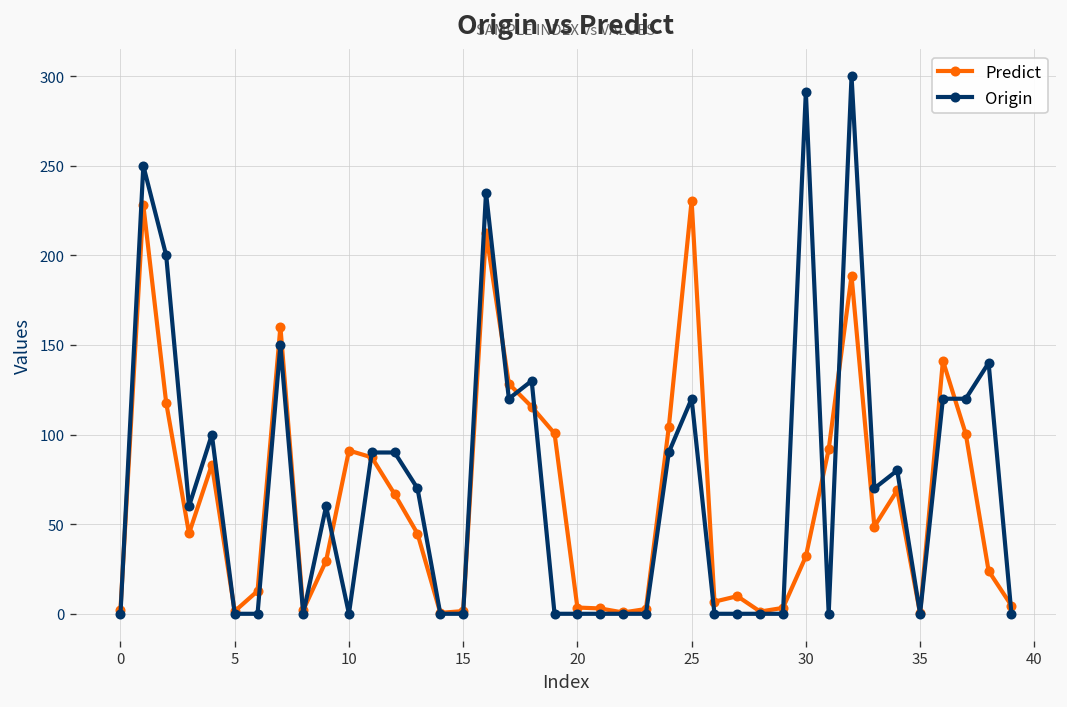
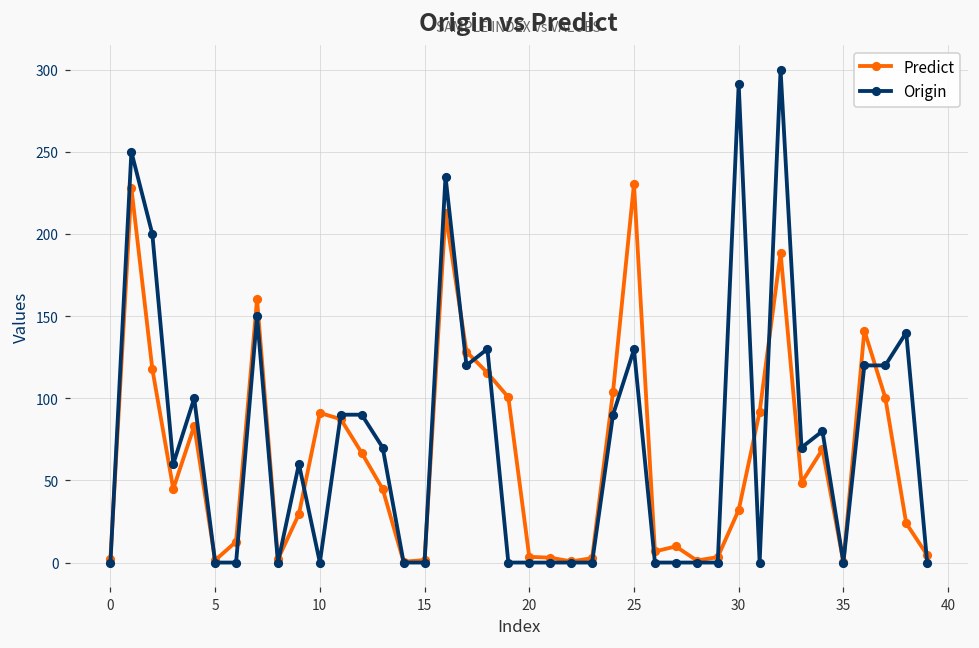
  {
    "Predict": {
      "0": 2,
      "10": 91,
      "20": 3,
      "25": 230,
      "30": 32
    },
    "Origin": {
      "0": 0,
      "10": 0,
      "20": 0,
-     "25": 120,
+     "25": 130,
      "30": 291
    }
  }
